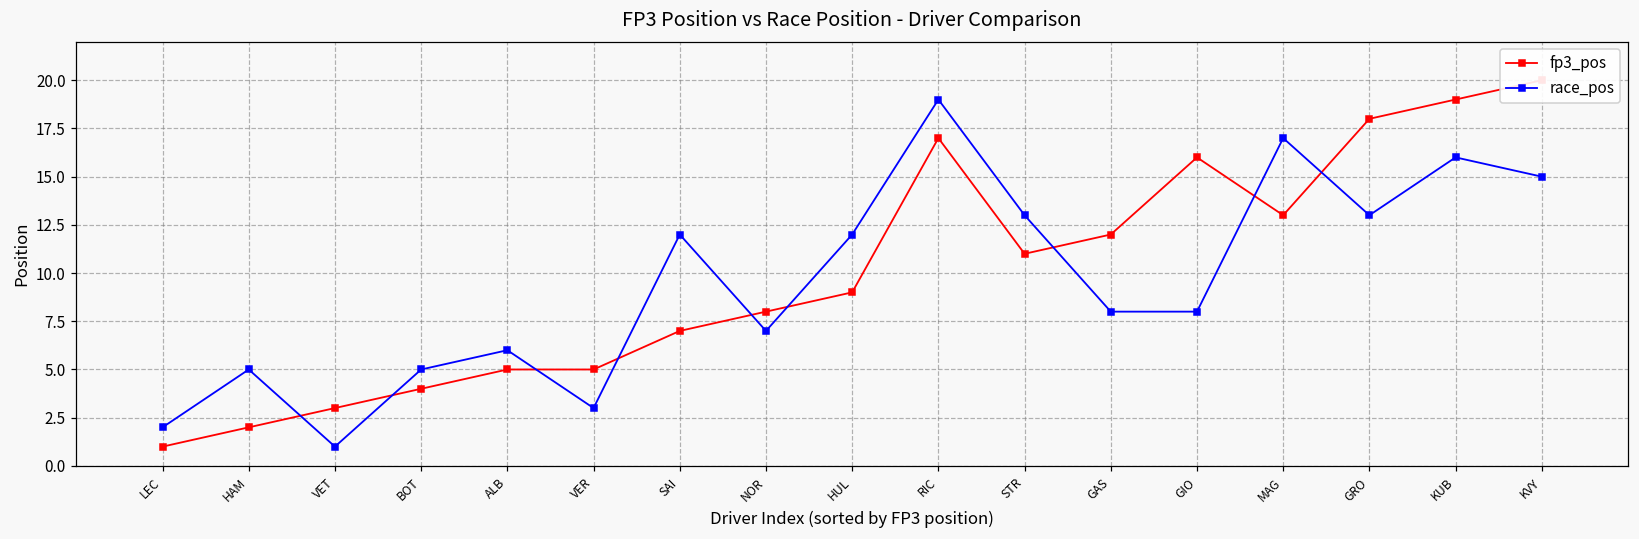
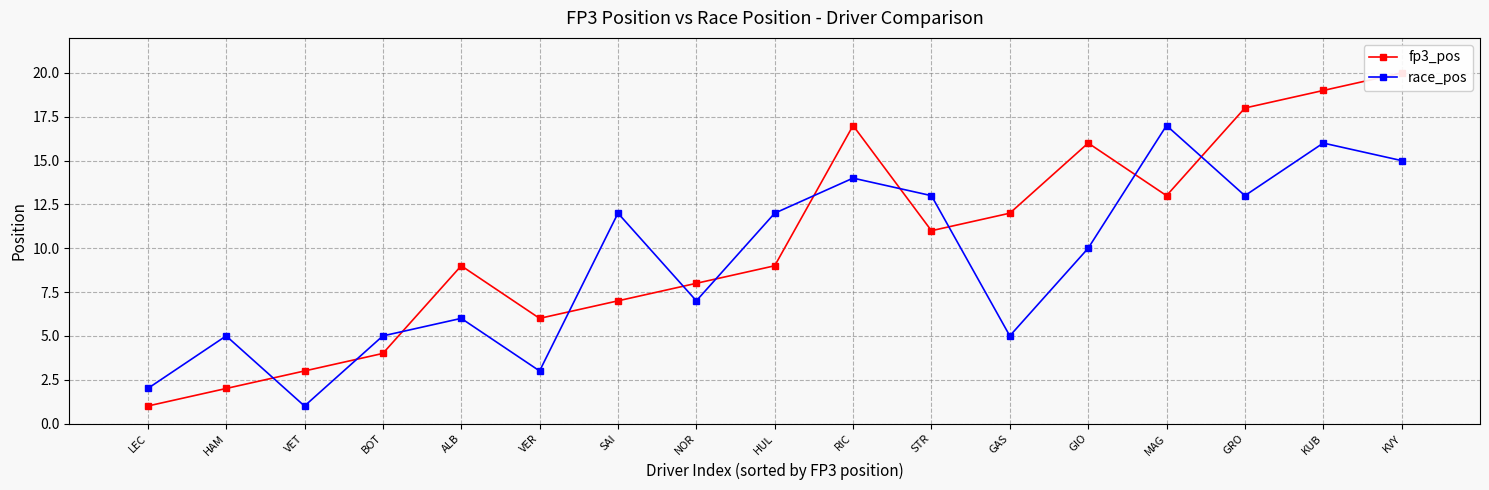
  {
    "fp3_pos": {
      "LEC": 1,
      "HAM": 2,
      "VET": 3,
      "BOT": 4,
-     "ALB": 5,
-     "VER": 5,
+     "ALB": 9,
+     "VER": 6,
      "SAI": 7,
      "NOR": 8,
      "HUL": 9,
      "RIC": 17,
      "STR": 11,
      "GAS": 12,
      "GIO": 16,
      "MAG": 13,
      "GRO": 18,
      "KUB": 19
    },
    "race_pos": {
      "LEC": 2,
      "HAM": 5,
      "VET": 1,
      "BOT": 5,
      "ALB": 6,
      "VER": 3,
      "SAI": 12,
      "NOR": 7,
      "HUL": 12,
-     "RIC": 19,
+     "RIC": 14,
      "STR": 13,
-     "GAS": 8,
-     "GIO": 8,
+     "GAS": 5,
+     "GIO": 10,
      "MAG": 17,
      "GRO": 13,
      "KUB": 16,
      "KVY": 15
    }
  }
